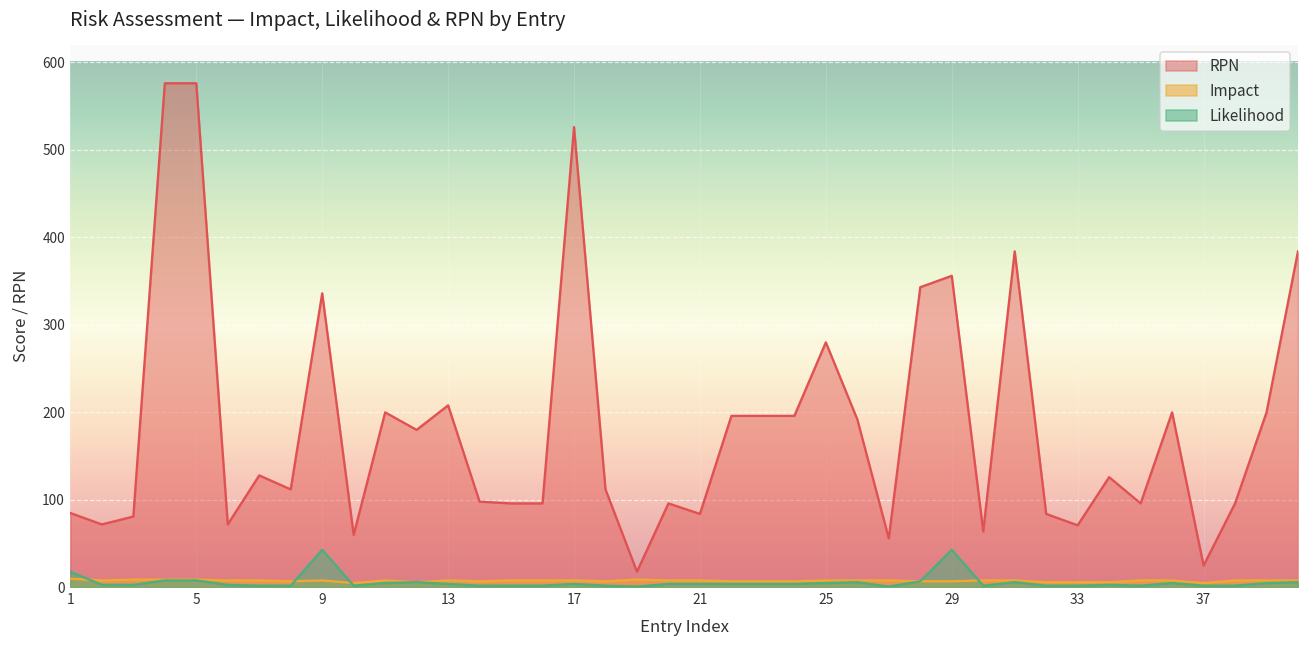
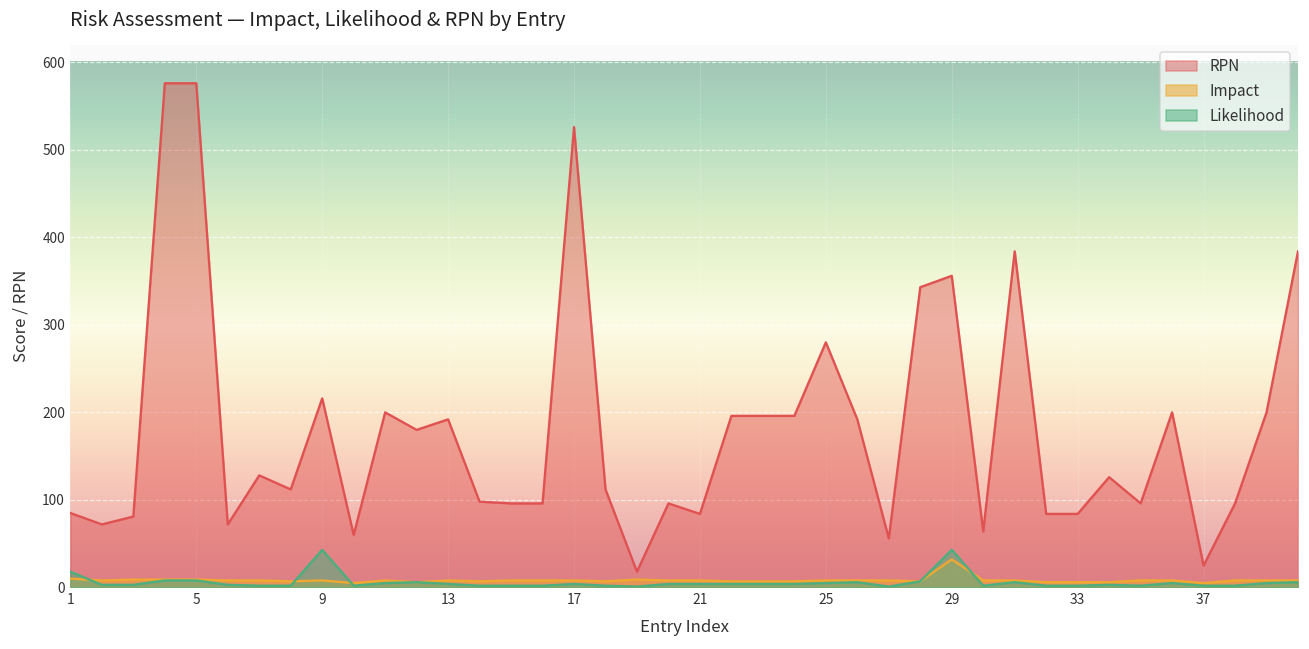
  {
    "RPN": {
      "1": 90,
      "5": 580,
-     "9": 340,
-     "13": 210,
+     "9": 220,
+     "13": 190,
      "17": 530,
      "21": 80,
      "25": 280,
      "29": 360,
-     "33": 70,
+     "33": 80,
      "37": 30
    },
    "Impact": {
      "1": 10,
      "9": 10,
      "13": 10,
      "17": 10,
      "21": 10,
-     "29": 10,
+     "29": 30,
      "33": 10
    },
    "Likelihood": {
      "1": 20,
      "9": 40,
      "13": 0,
      "17": 0,
      "21": 0,
      "29": 40,
      "33": 0
    }
  }
